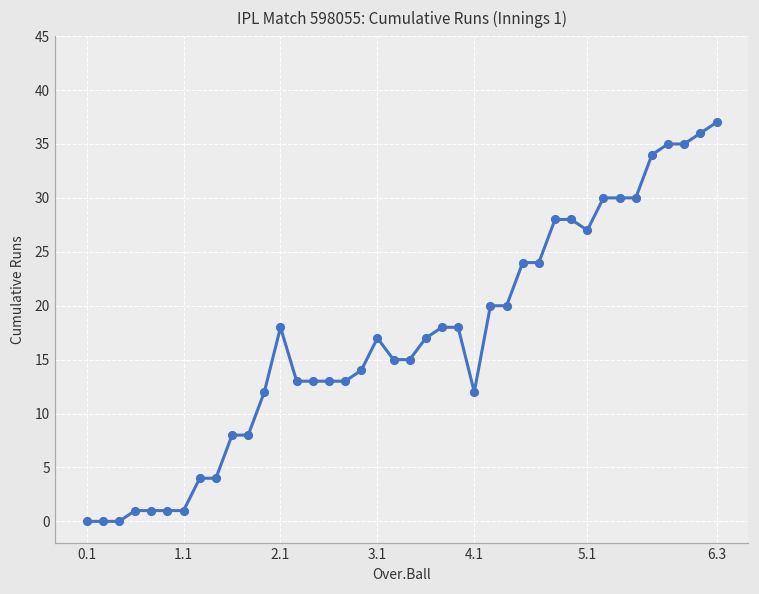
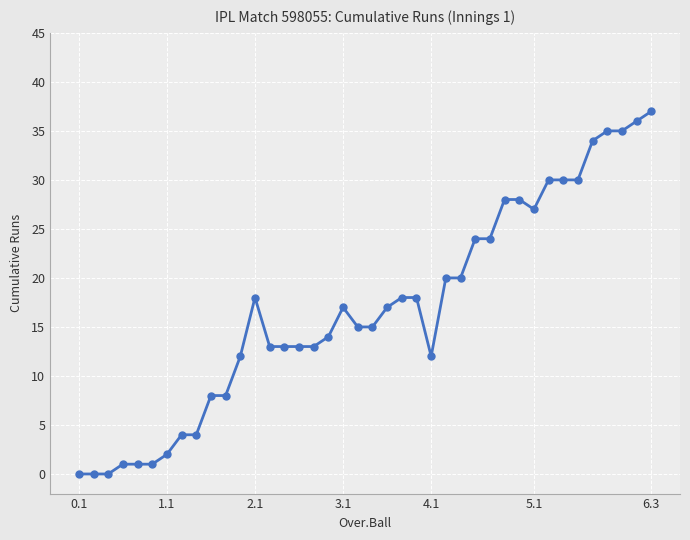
  {
    "0.1": 0,
-   "1.1": 1,
+   "1.1": 2,
    "2.1": 18,
    "3.1": 17,
    "4.1": 12,
    "5.1": 27,
    "6.3": 37
  }
